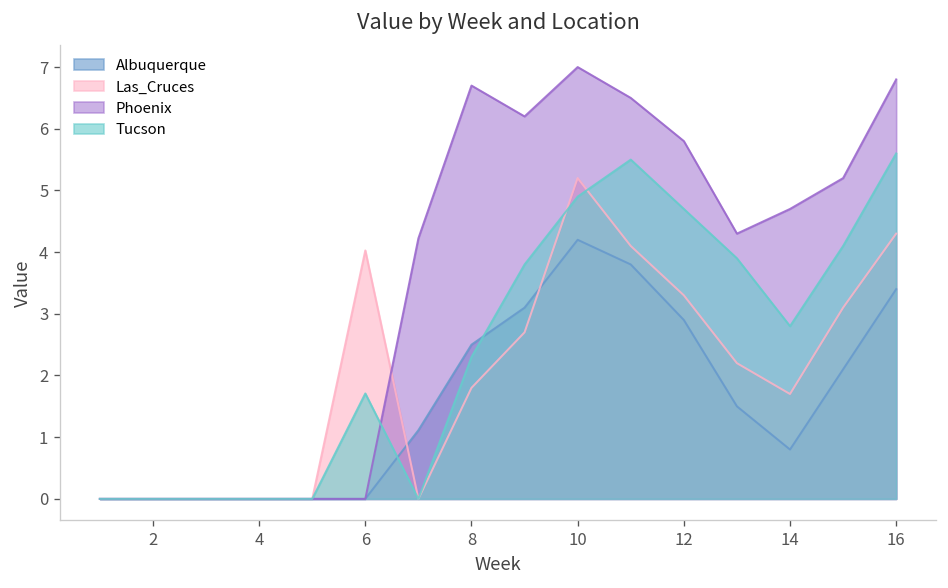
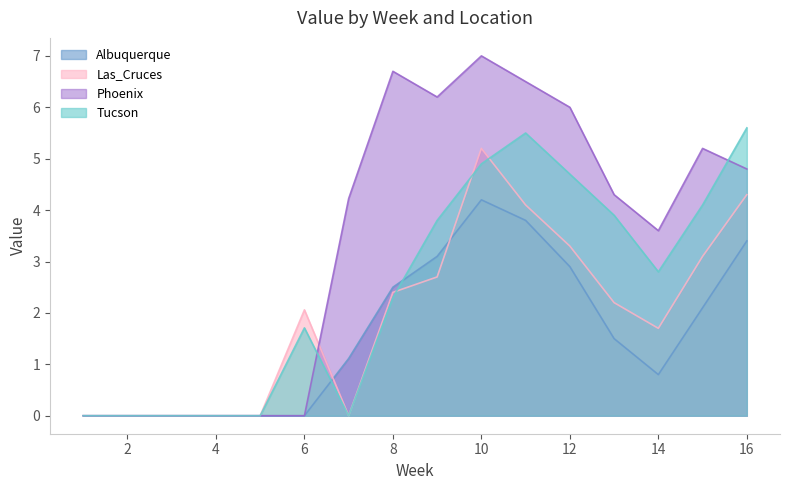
  {
    "Las_Cruces": {
-     "6": 4.0,
-     "8": 1.8,
+     "6": 2.1,
+     "8": 2.4,
      "10": 5.2,
      "12": 3.3,
      "14": 1.7,
      "16": 4.3
    },
    "Phoenix": {
      "8": 6.7,
      "10": 7.0,
-     "12": 5.8,
-     "14": 4.7,
-     "16": 6.8
+     "12": 6.0,
+     "14": 3.6,
+     "16": 4.8
    }
  }
